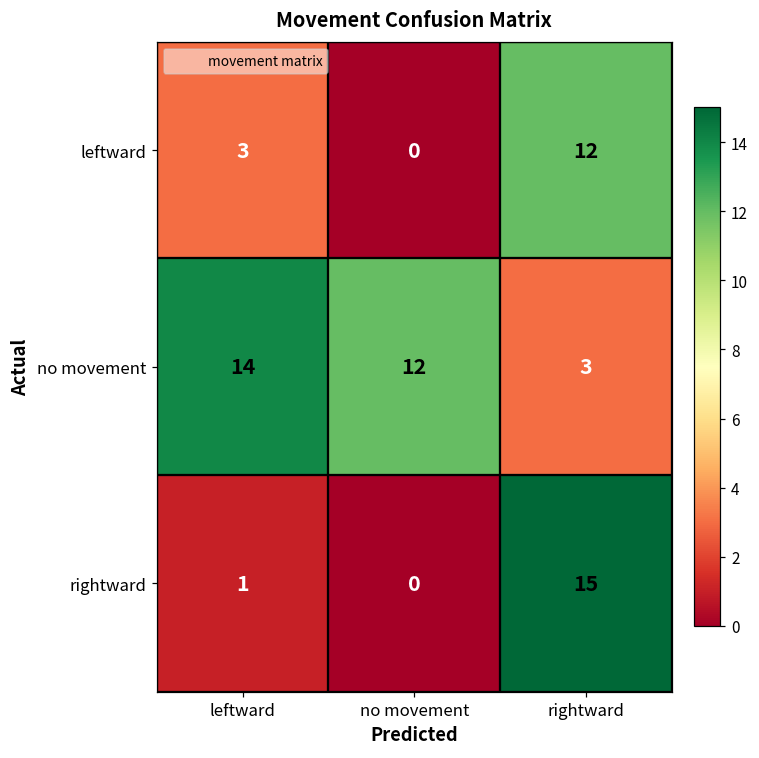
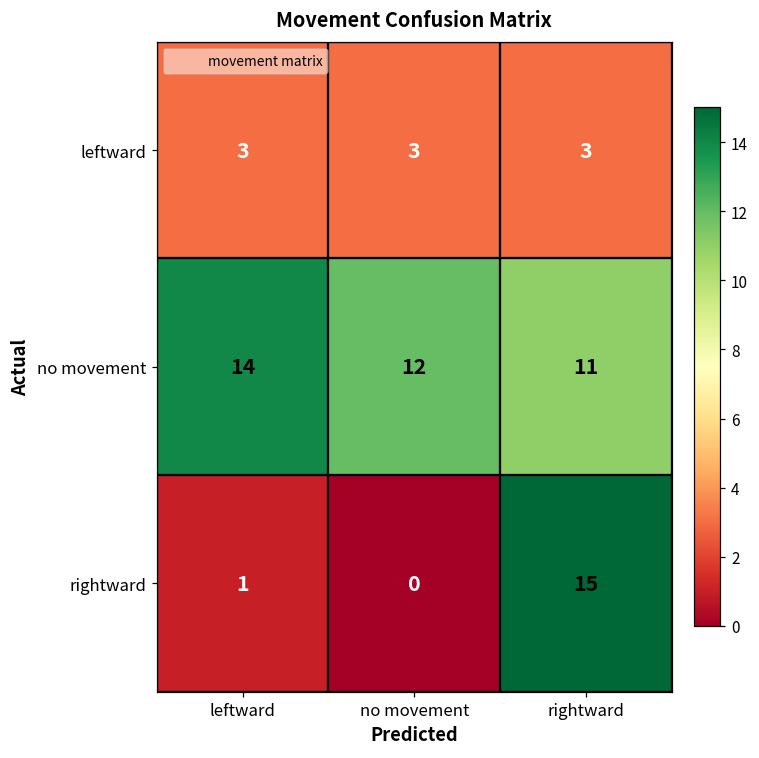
  {
    "leftward": {
      "leftward": 3,
-     "no movement": 0,
-     "rightward": 12
+     "no movement": 3,
+     "rightward": 3
    },
    "no movement": {
      "leftward": 14,
      "no movement": 12,
-     "rightward": 3
+     "rightward": 11
    },
    "rightward": {
      "leftward": 1,
      "no movement": 0,
      "rightward": 15
    }
  }
